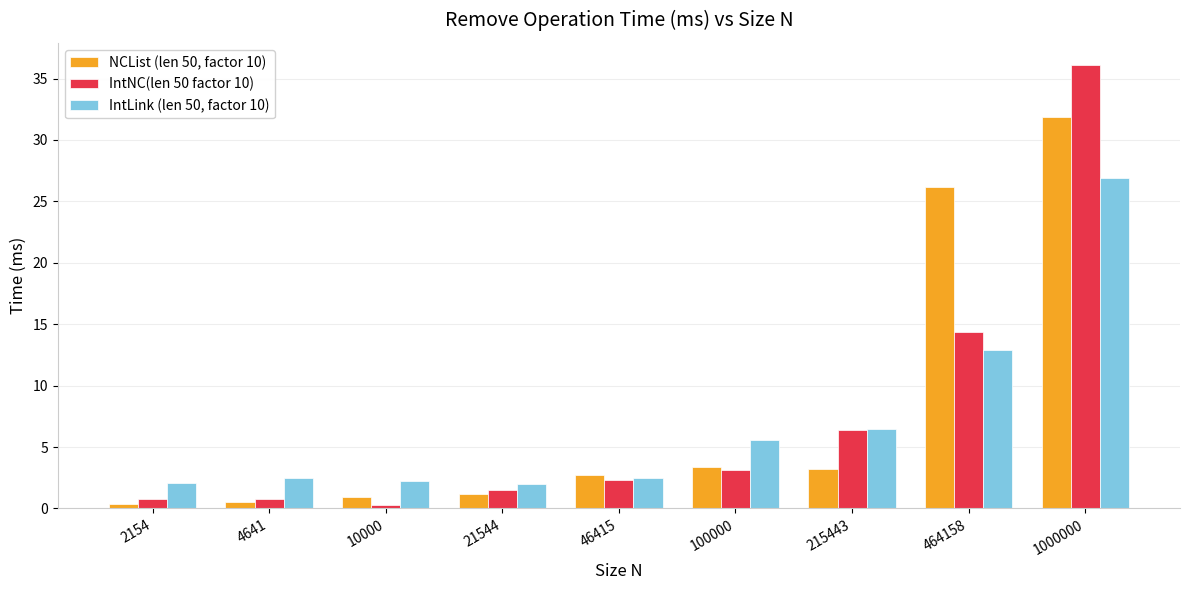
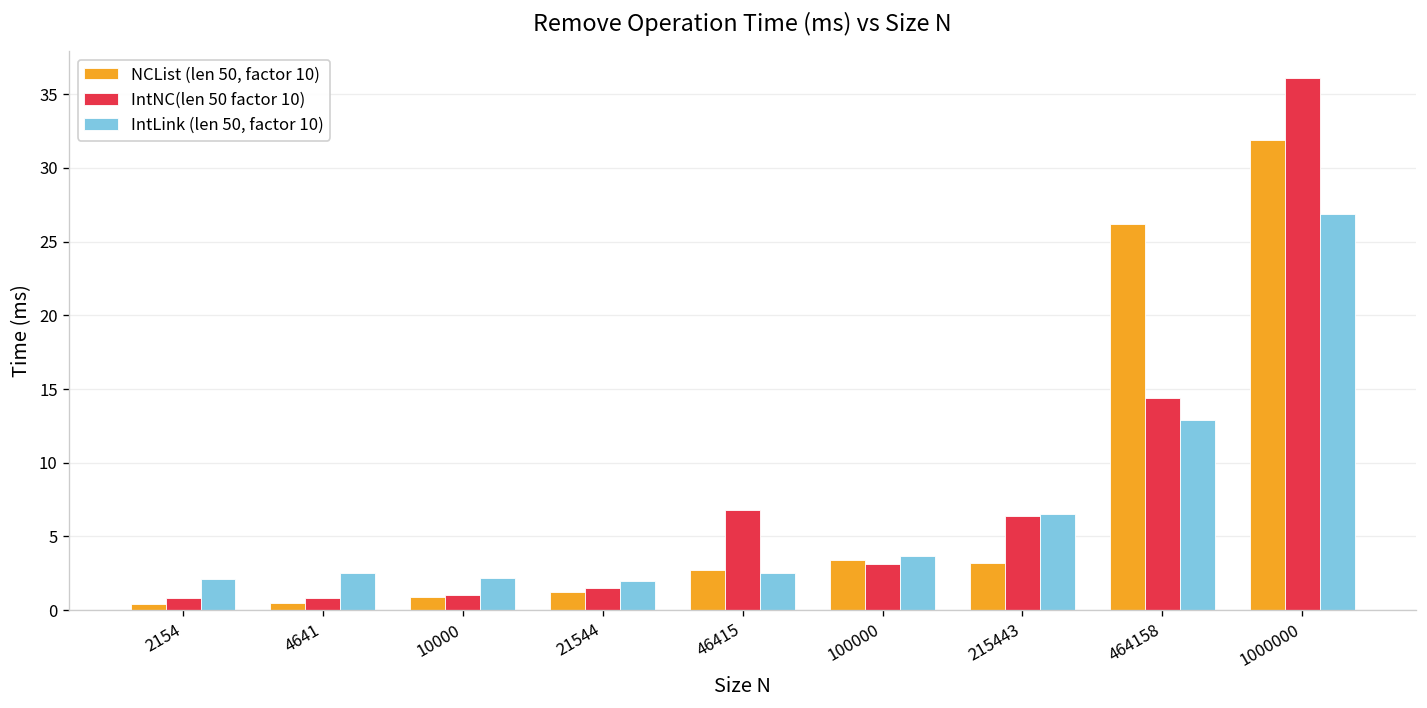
  {
    "NCList (len 50, factor 10)": {
      "2154": 0.4,
      "4641": 0.5,
      "10000": 0.9,
      "21544": 1.2,
      "46415": 2.7,
      "100000": 3.4,
      "215443": 3.2,
      "464158": 26.2,
      "1000000": 31.9
    },
    "IntNC(len 50 factor 10)": {
      "2154": 0.8,
      "4641": 0.8,
-     "10000": 0.3,
+     "10000": 1.0,
      "21544": 1.5,
-     "46415": 2.3,
+     "46415": 6.8,
      "100000": 3.1,
      "215443": 6.4,
      "464158": 14.4,
      "1000000": 36.1
    },
    "IntLink (len 50, factor 10)": {
      "2154": 2.1,
      "4641": 2.5,
      "10000": 2.2,
      "21544": 2.0,
      "46415": 2.5,
-     "100000": 5.6,
+     "100000": 3.7,
      "215443": 6.5,
      "464158": 12.9,
      "1000000": 26.9
    }
  }
